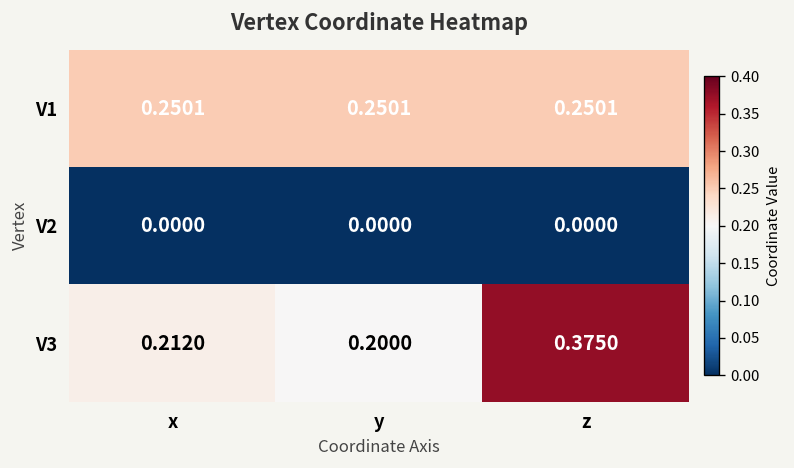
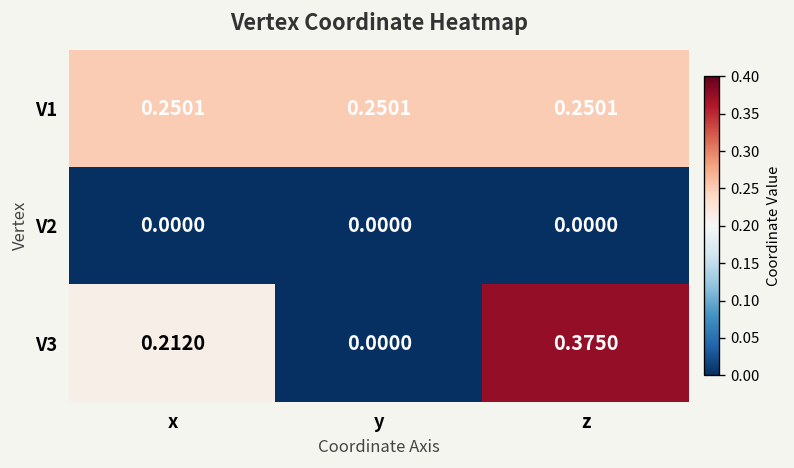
  {
    "V1": {
      "x": 0.2501,
      "y": 0.2501,
      "z": 0.2501
    },
    "V2": {
      "x": 0.0000,
      "y": 0.0000,
      "z": 0.0000
    },
    "V3": {
      "x": 0.2120,
-     "y": 0.2000,
+     "y": 0.0000,
      "z": 0.3750
    }
  }
